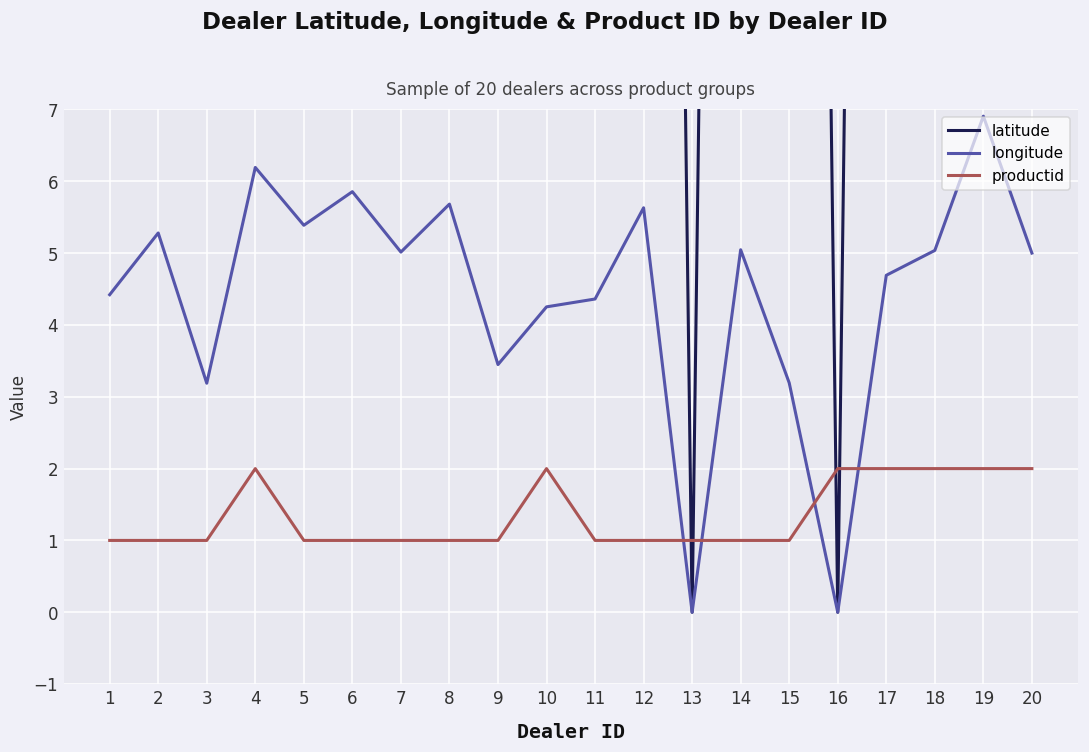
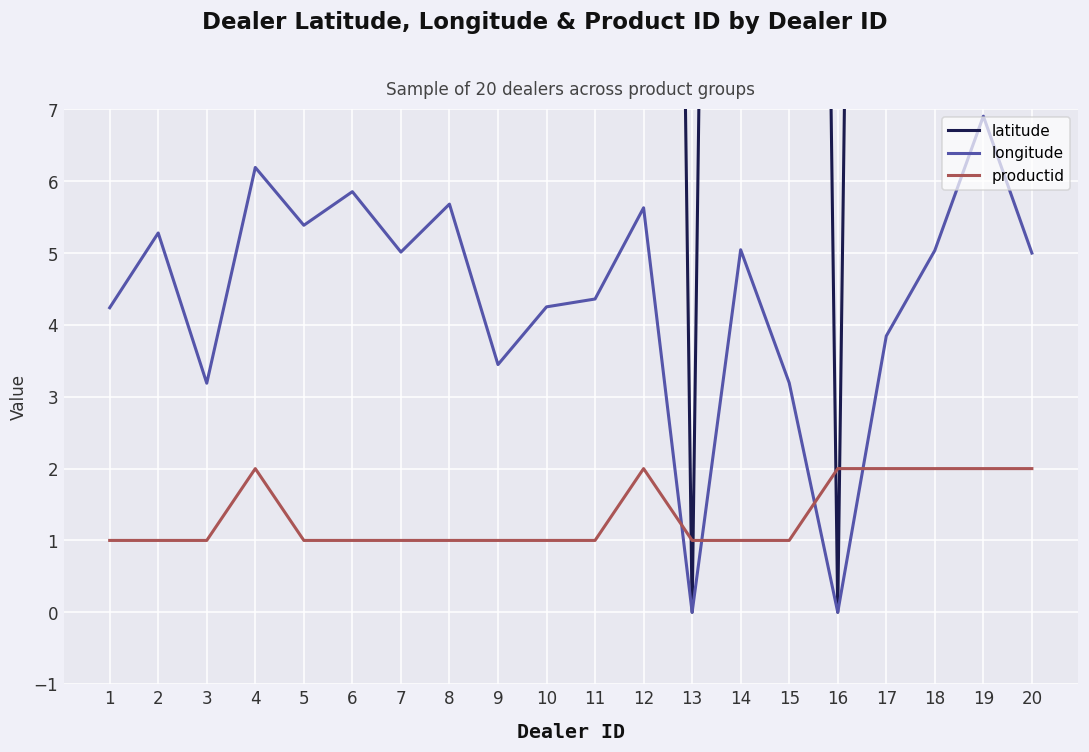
  {
    "longitude": {
-     "1": 4.4,
+     "1": 4.2,
      "2": 5.3,
      "3": 3.2,
      "4": 6.2,
      "5": 5.4,
      "6": 5.9,
      "7": 5.0,
      "8": 5.7,
      "9": 3.4,
      "10": 4.3,
      "11": 4.4,
      "12": 5.6,
      "14": 5.0,
      "15": 3.2,
-     "17": 4.7,
+     "17": 3.8,
      "18": 5.0,
      "19": 6.9,
      "20": 5.0
    },
    "productid": {
      "1": 1,
      "2": 1,
      "3": 1,
      "4": 2,
      "5": 1,
      "6": 1,
      "7": 1,
      "8": 1,
      "9": 1,
-     "10": 2,
+     "10": 1,
      "11": 1,
-     "12": 1,
+     "12": 2,
      "13": 1,
      "14": 1,
      "15": 1,
      "16": 2,
      "17": 2,
      "18": 2,
      "19": 2,
      "20": 2
    }
  }
